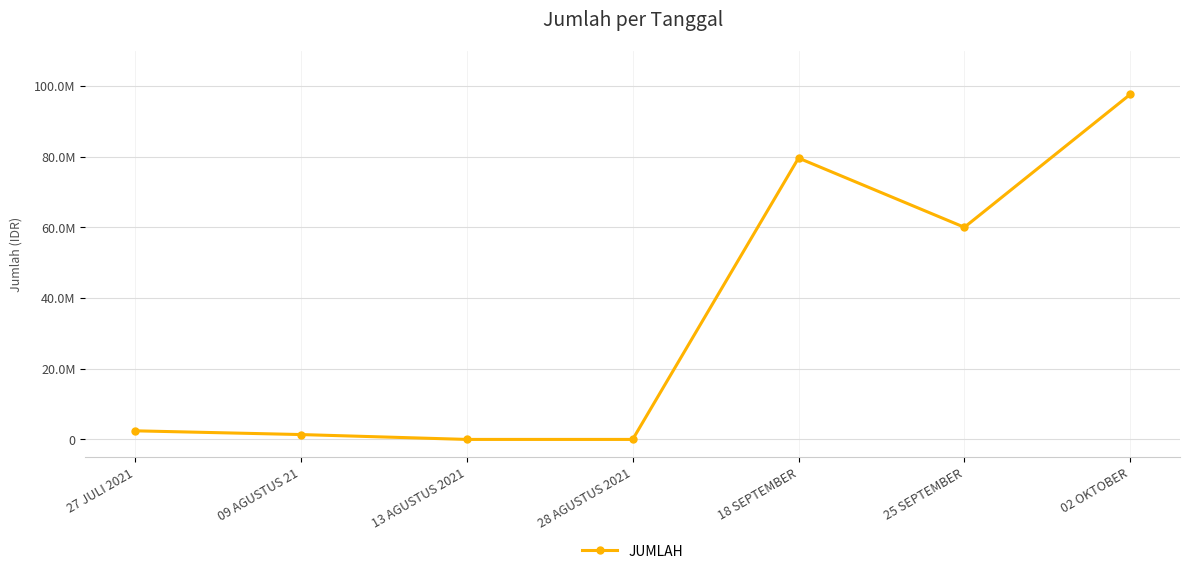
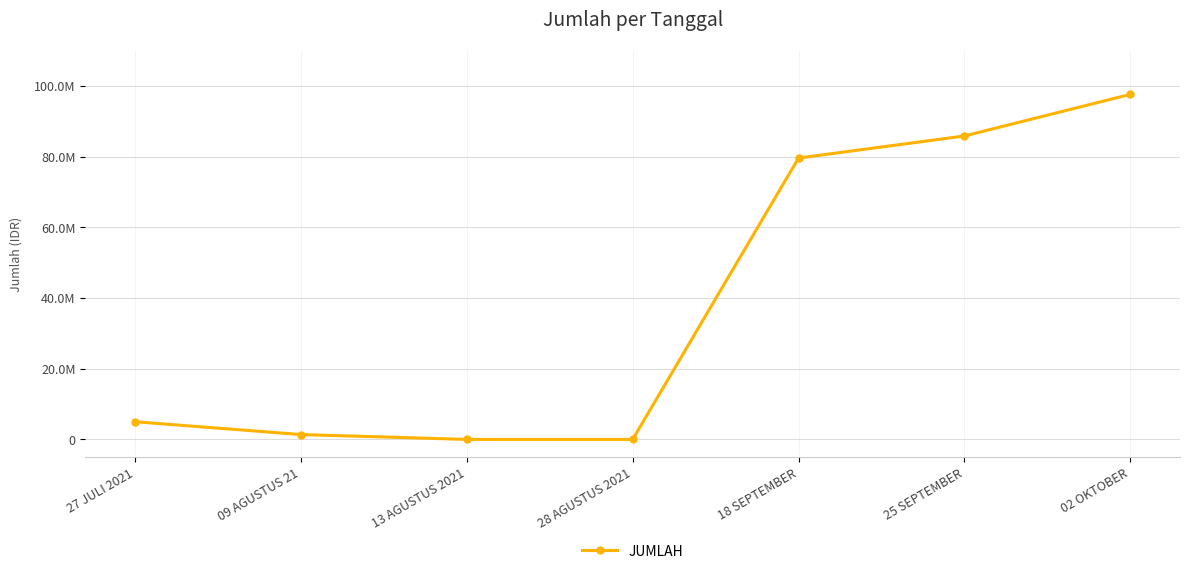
  {
-   "27 JULI 2021": 2000000,
+   "27 JULI 2021": 5000000,
    "09 AGUSTUS 21": 1000000,
    "13 AGUSTUS 2021": 0,
    "28 AGUSTUS 2021": 0,
    "18 SEPTEMBER": 80000000,
-   "25 SEPTEMBER": 60000000,
+   "25 SEPTEMBER": 86000000,
    "02 OKTOBER": 98000000
  }
